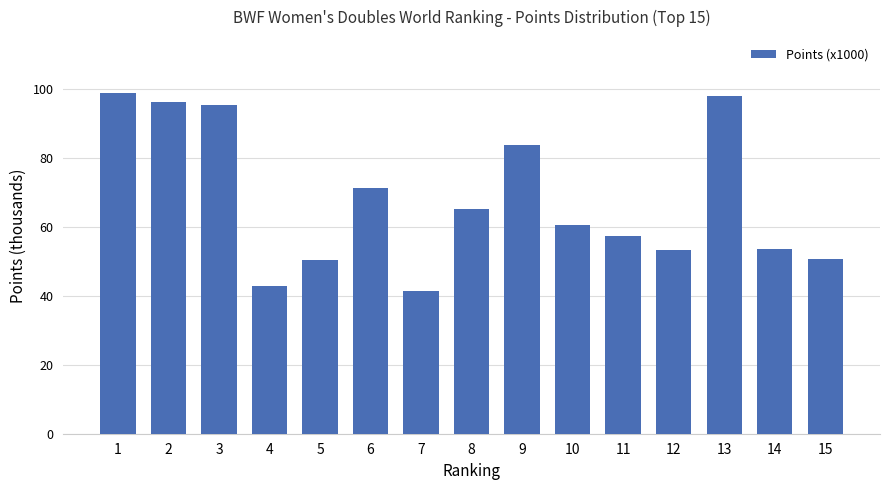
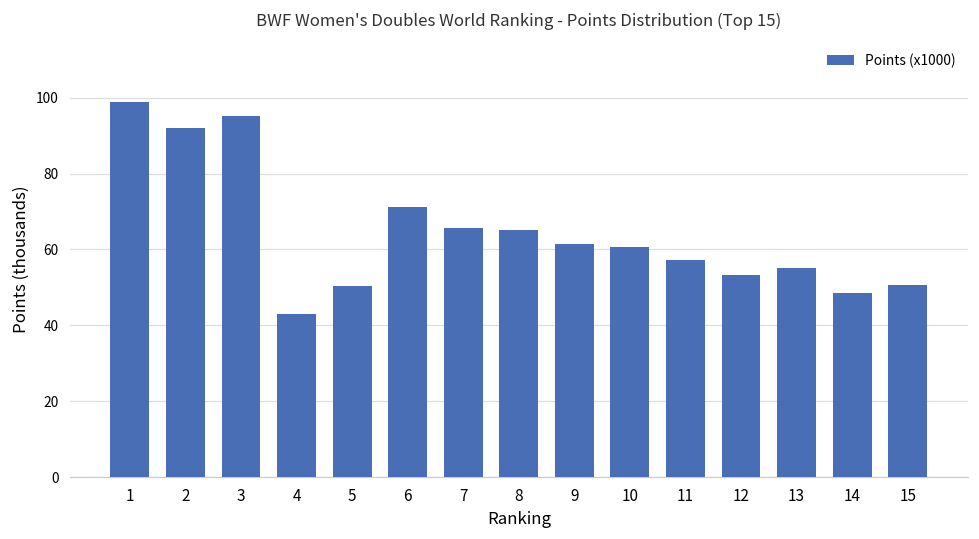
  {
    "1": 99,
-   "2": 96,
+   "2": 92,
    "3": 95,
    "4": 43,
    "5": 50,
    "6": 71,
-   "7": 41,
+   "7": 66,
    "8": 65,
-   "9": 84,
+   "9": 62,
    "10": 61,
    "11": 57,
    "12": 53,
-   "13": 98,
-   "14": 54,
+   "13": 55,
+   "14": 48,
    "15": 51
  }
